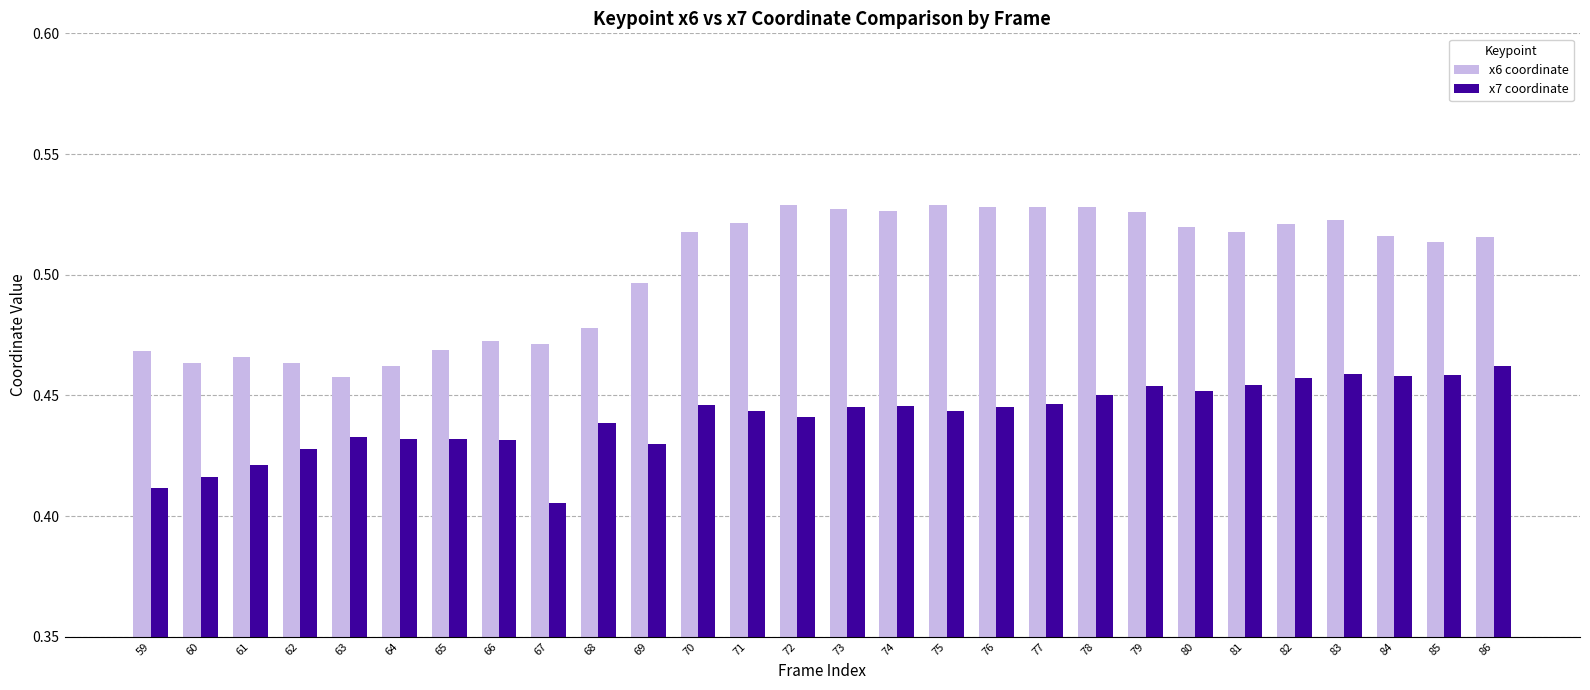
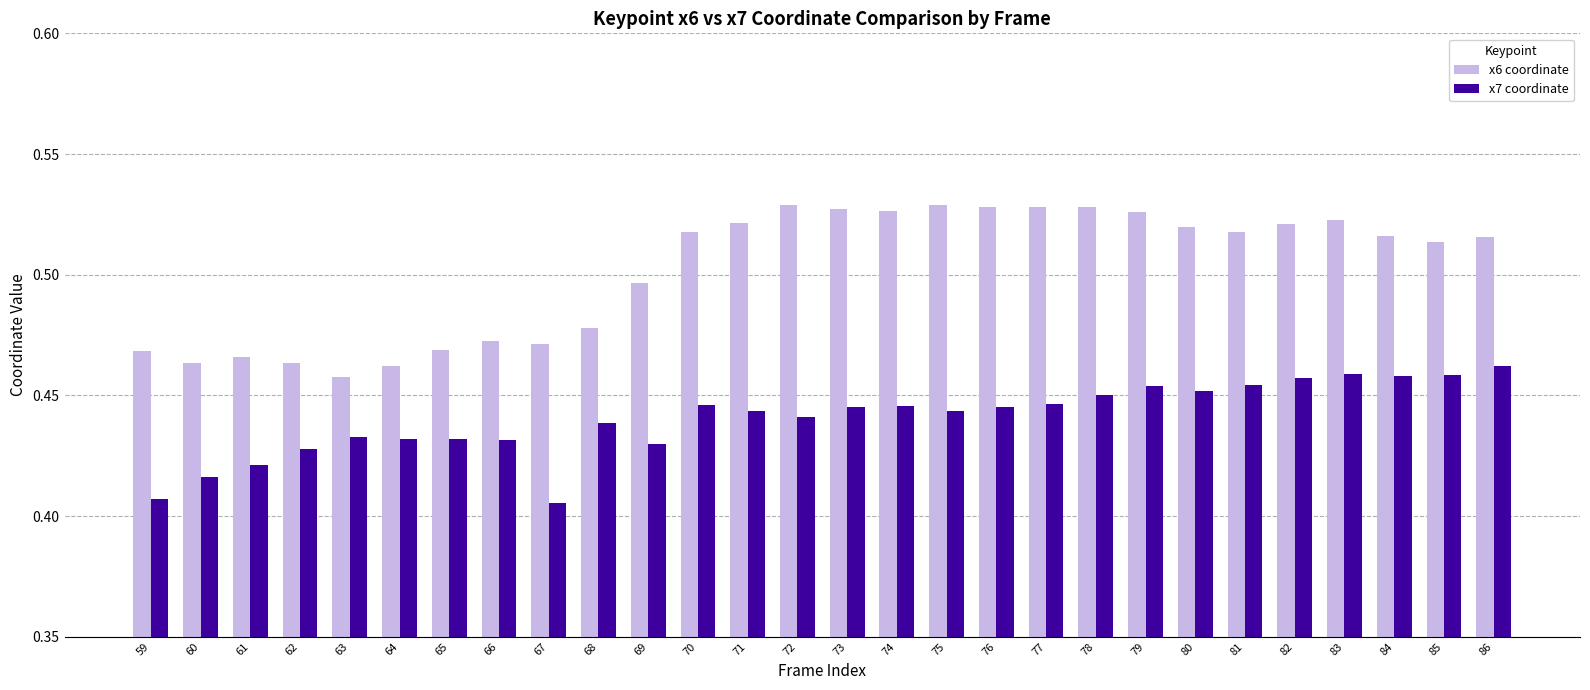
  {
    "x6 coordinate": {
      "59": 0.468,
      "60": 0.464,
      "61": 0.466,
      "62": 0.464,
      "63": 0.458,
      "64": 0.462,
      "65": 0.469,
      "66": 0.472,
      "67": 0.471,
      "68": 0.478,
      "69": 0.497,
      "70": 0.518,
      "71": 0.522,
      "72": 0.529,
      "73": 0.527,
      "74": 0.527,
      "75": 0.529,
      "76": 0.528,
      "77": 0.528,
      "78": 0.528,
      "79": 0.526,
      "80": 0.520,
      "81": 0.518,
      "82": 0.521,
      "83": 0.523,
      "84": 0.516,
      "85": 0.514,
      "86": 0.516
    },
    "x7 coordinate": {
-     "59": 0.412,
+     "59": 0.407,
      "60": 0.416,
      "61": 0.421,
      "62": 0.428,
      "63": 0.433,
      "64": 0.432,
      "65": 0.432,
      "66": 0.432,
      "67": 0.406,
      "68": 0.438,
      "69": 0.430,
      "70": 0.446,
      "71": 0.444,
      "72": 0.441,
      "73": 0.445,
      "74": 0.446,
      "75": 0.444,
      "76": 0.445,
      "77": 0.447,
      "78": 0.450,
      "79": 0.454,
      "80": 0.452,
      "81": 0.454,
      "82": 0.457,
      "83": 0.459,
      "84": 0.458,
      "85": 0.458,
      "86": 0.462
    }
  }
